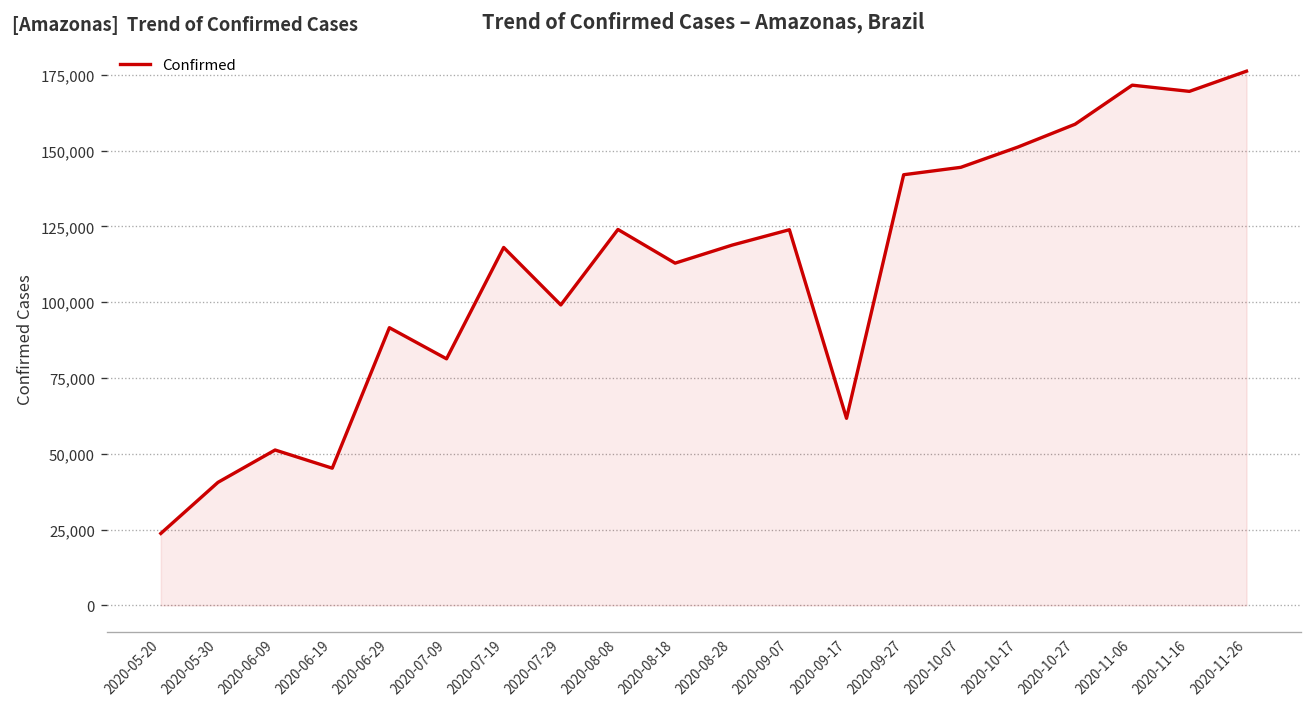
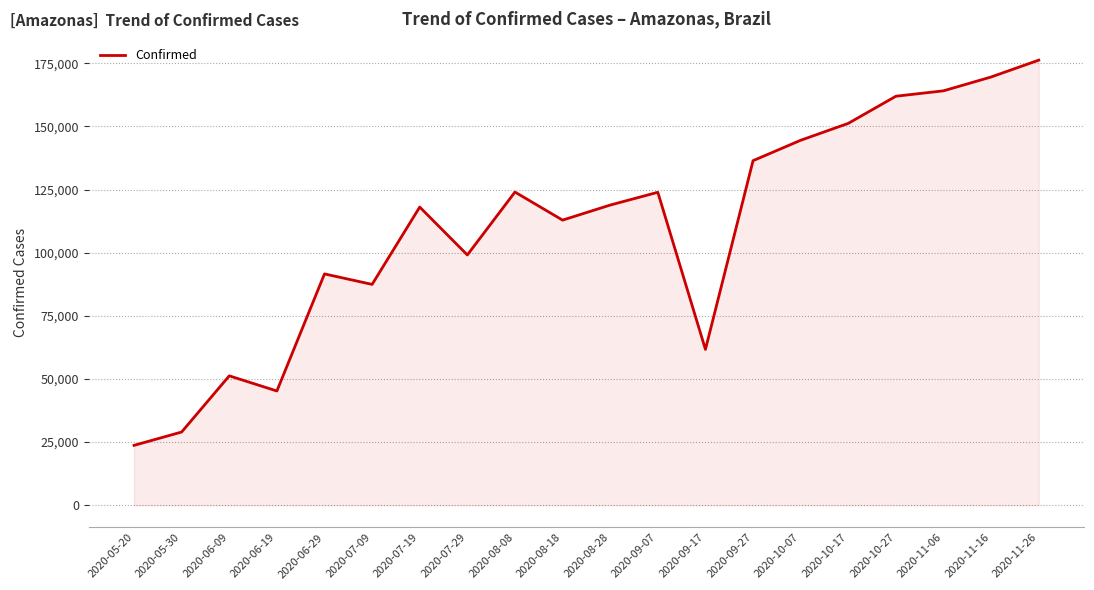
  {
    "2020-05-20": "24,000",
-   "2020-05-30": "41,000",
+   "2020-05-30": "29,000",
    "2020-06-09": "51,000",
    "2020-06-19": "45,000",
    "2020-06-29": "92,000",
-   "2020-07-09": "81,000",
+   "2020-07-09": "87,000",
    "2020-07-19": "118,000",
    "2020-07-29": "99,000",
    "2020-08-08": "124,000",
    "2020-08-18": "113,000",
    "2020-08-28": "119,000",
    "2020-09-07": "124,000",
    "2020-09-17": "62,000",
-   "2020-09-27": "142,000",
+   "2020-09-27": "136,000",
    "2020-10-07": "144,000",
    "2020-10-17": "151,000",
-   "2020-10-27": "159,000",
-   "2020-11-06": "172,000",
+   "2020-10-27": "162,000",
+   "2020-11-06": "164,000",
    "2020-11-16": "170,000",
    "2020-11-26": "176,000"
  }
